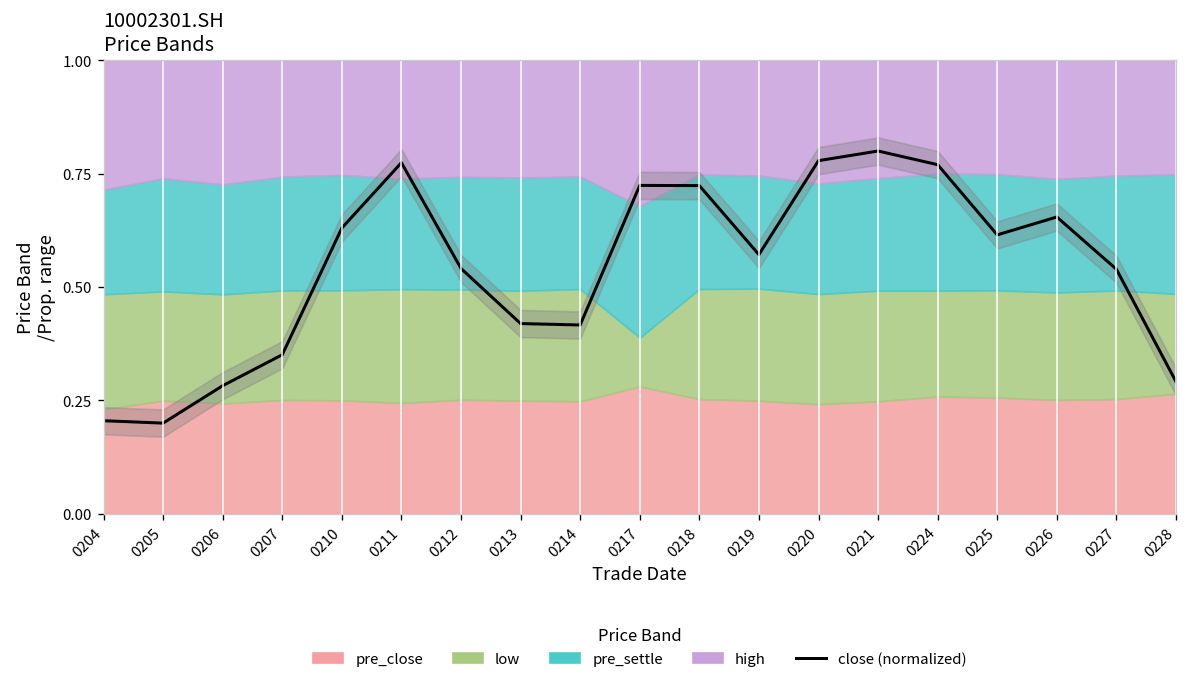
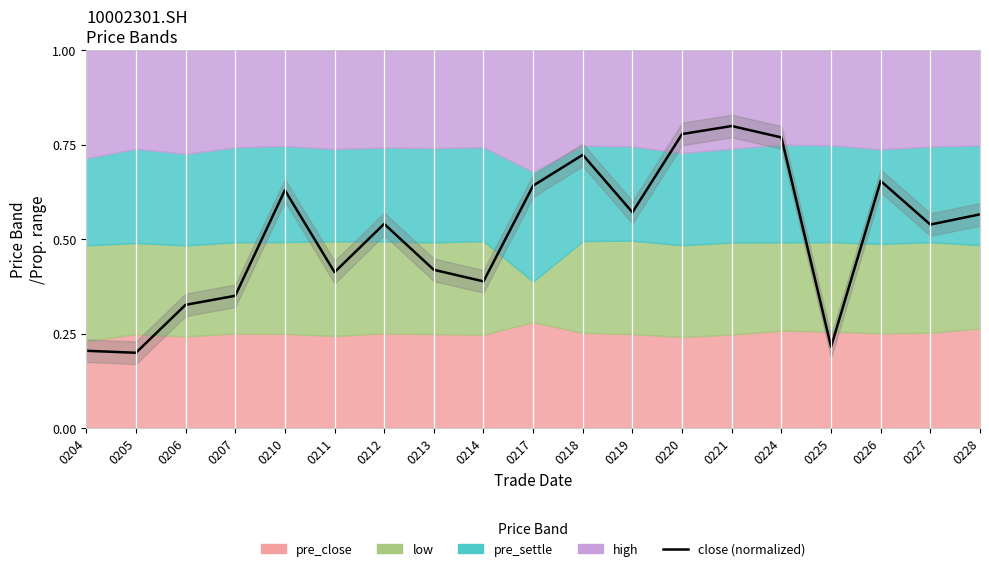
  {
    "close (normalized)": {
      "0204": 0.21,
      "0205": 0.20,
-     "0206": 0.28,
+     "0206": 0.33,
      "0207": 0.35,
      "0210": 0.63,
-     "0211": 0.77,
+     "0211": 0.41,
      "0212": 0.54,
      "0213": 0.42,
-     "0214": 0.42,
-     "0217": 0.72,
+     "0214": 0.39,
+     "0217": 0.64,
      "0218": 0.72,
      "0219": 0.57,
      "0220": 0.78,
      "0221": 0.80,
      "0224": 0.77,
-     "0225": 0.62,
+     "0225": 0.22,
      "0226": 0.65,
      "0227": 0.54,
-     "0228": 0.29
+     "0228": 0.57
    },
    "pre_close": {
      "0205": 0.25,
      "0206": 0.24,
      "0207": 0.25,
      "0210": 0.25,
      "0211": 0.24,
      "0212": 0.25,
      "0213": 0.25,
      "0214": 0.25,
      "0217": 0.28,
      "0218": 0.25,
      "0219": 0.25,
      "0220": 0.24,
      "0221": 0.25,
      "0224": 0.26,
      "0225": 0.26,
      "0226": 0.25,
      "0227": 0.25,
      "0228": 0.26
    },
    "low": {
      "0204": 0.25,
      "0205": 0.24,
      "0206": 0.24,
      "0207": 0.24,
      "0210": 0.24,
      "0211": 0.25,
      "0212": 0.24,
      "0213": 0.24,
      "0214": 0.25,
      "0217": 0.11,
      "0218": 0.24,
      "0219": 0.25,
      "0220": 0.24,
      "0221": 0.24,
      "0224": 0.23,
      "0225": 0.24,
      "0226": 0.24,
      "0227": 0.24,
      "0228": 0.22
    },
    "pre_settle": {
      "0204": 0.23,
      "0205": 0.25,
      "0206": 0.24,
      "0207": 0.25,
      "0210": 0.25,
      "0211": 0.24,
      "0212": 0.25,
      "0213": 0.25,
      "0214": 0.25,
      "0219": 0.25,
      "0220": 0.24,
      "0221": 0.25,
      "0224": 0.26,
      "0225": 0.26,
      "0226": 0.25,
      "0227": 0.25,
      "0228": 0.26
    }
  }
